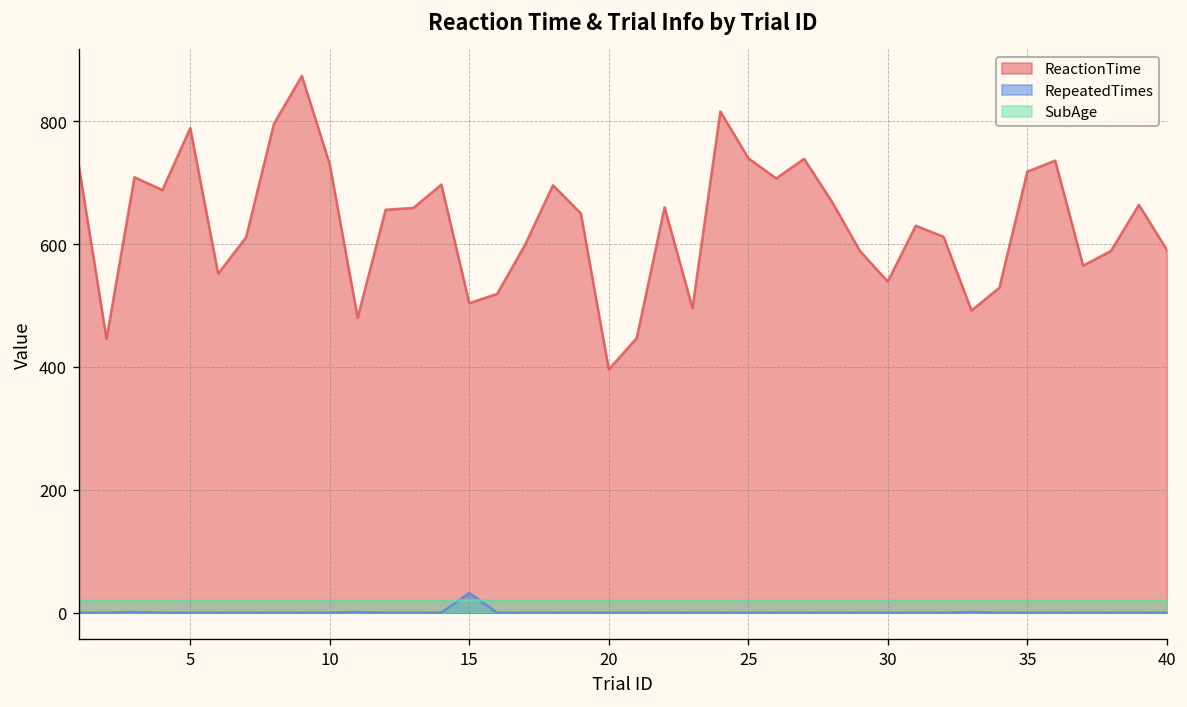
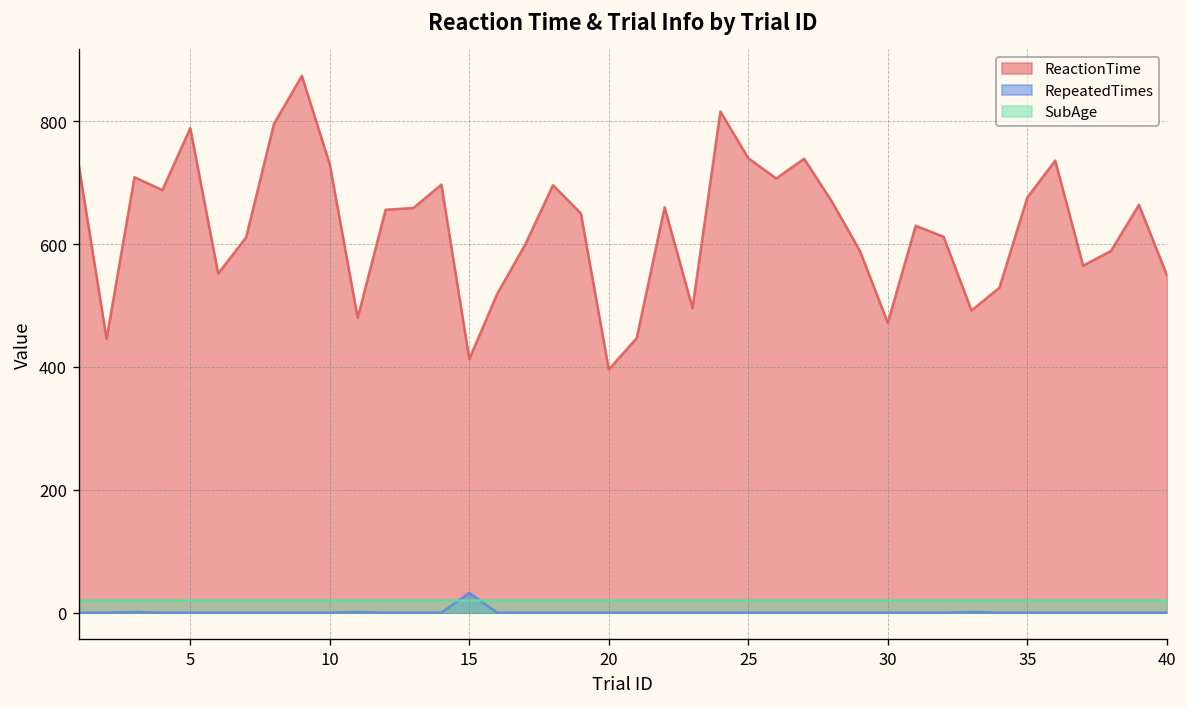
  {
    "ReactionTime": {
      "5": 790,
      "10": 730,
-     "15": 500,
+     "15": 410,
      "20": 400,
      "25": 740,
-     "30": 540,
-     "35": 720,
-     "40": 590
+     "30": 470,
+     "35": 680,
+     "40": 550
    },
    "RepeatedTimes": {
      "5": 0,
      "10": 0,
      "15": 30,
      "20": 0,
      "25": 0,
      "30": 0,
      "35": 0,
      "40": 0
    },
    "SubAge": {
      "5": 20,
      "10": 20,
      "15": 20,
      "20": 20,
      "25": 20,
      "30": 20,
      "35": 20,
      "40": 20
    }
  }
